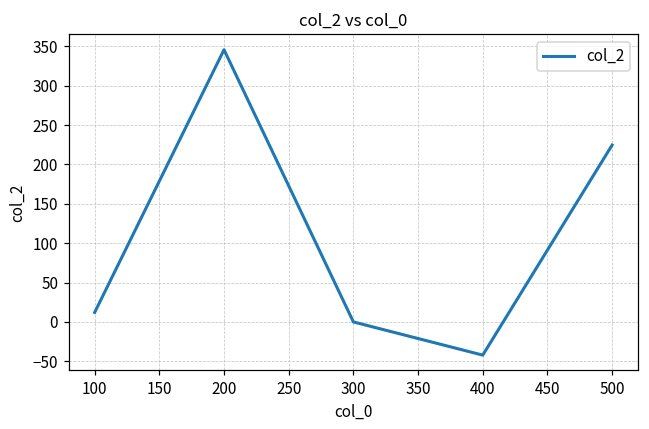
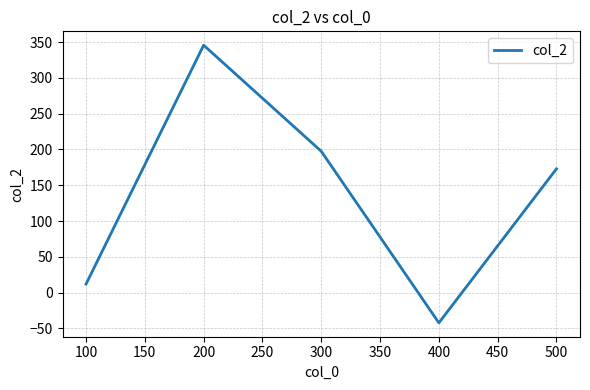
  {
    "100": 10,
    "200": 350,
-   "300": 0,
+   "300": 200,
    "400": -40,
-   "500": 220
+   "500": 170
  }
